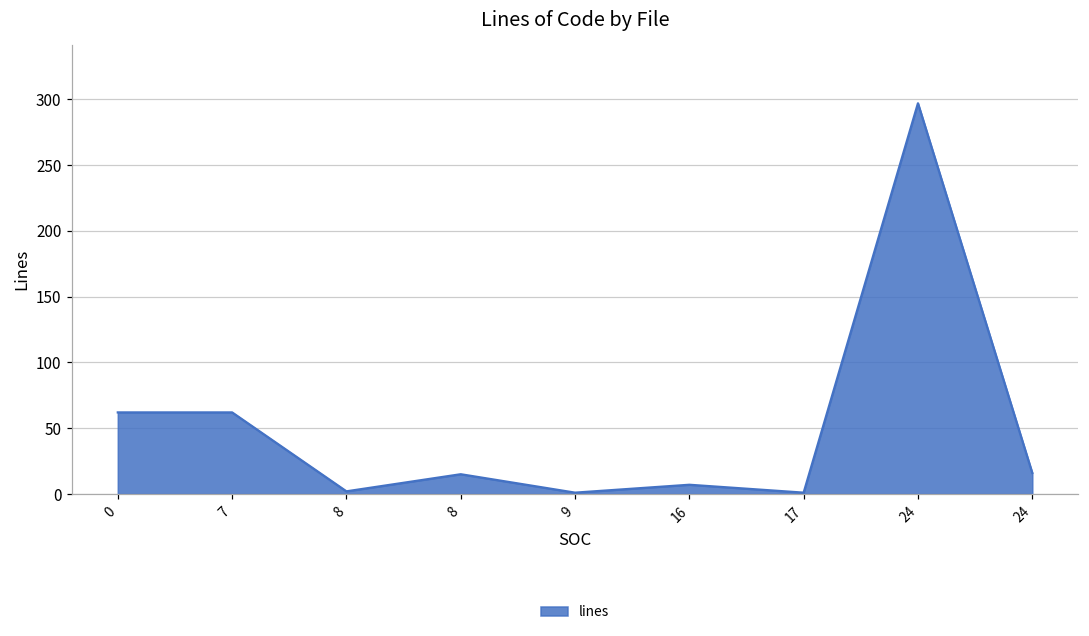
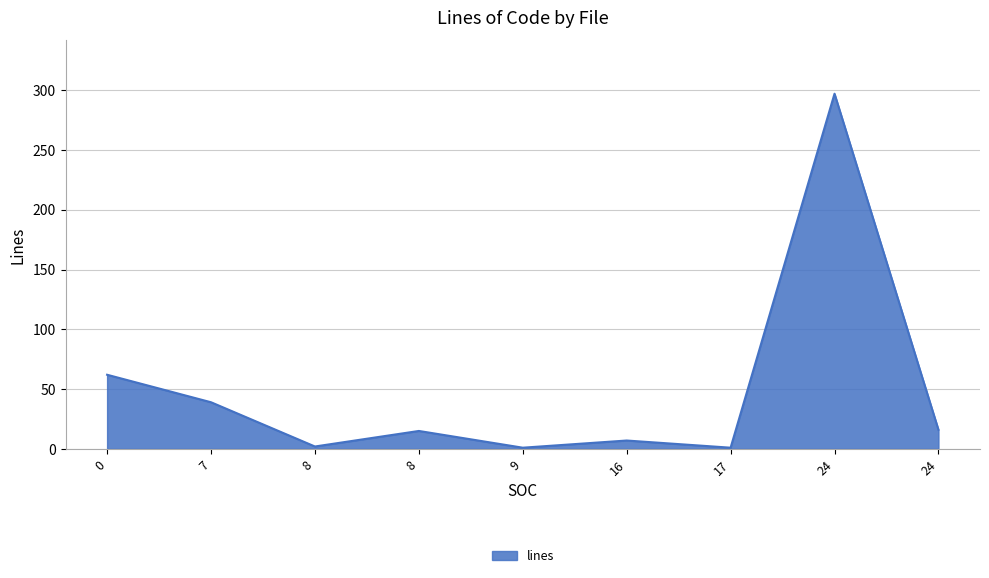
  {
    "0": 62,
-   "7": 62,
+   "7": 39,
    "9": 1,
    "16": 7,
    "17": 1
  }
